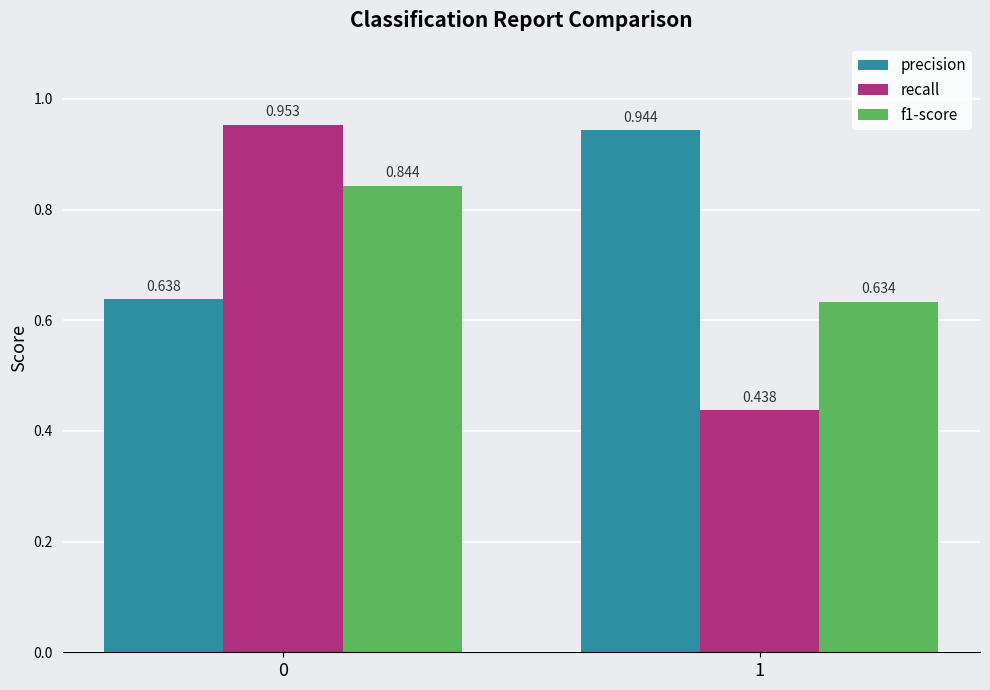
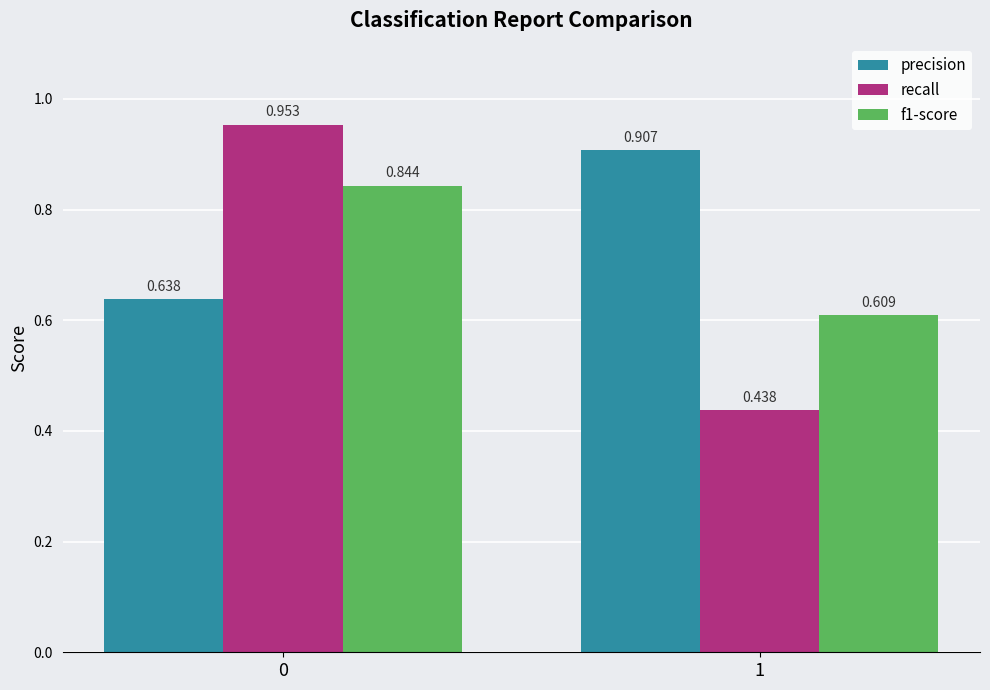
  {
    "precision": {
      "0": 0.638,
-     "1": 0.944
+     "1": 0.907
    },
    "recall": {
      "0": 0.953,
      "1": 0.438
    },
    "f1-score": {
      "0": 0.844,
-     "1": 0.634
+     "1": 0.609
    }
  }
